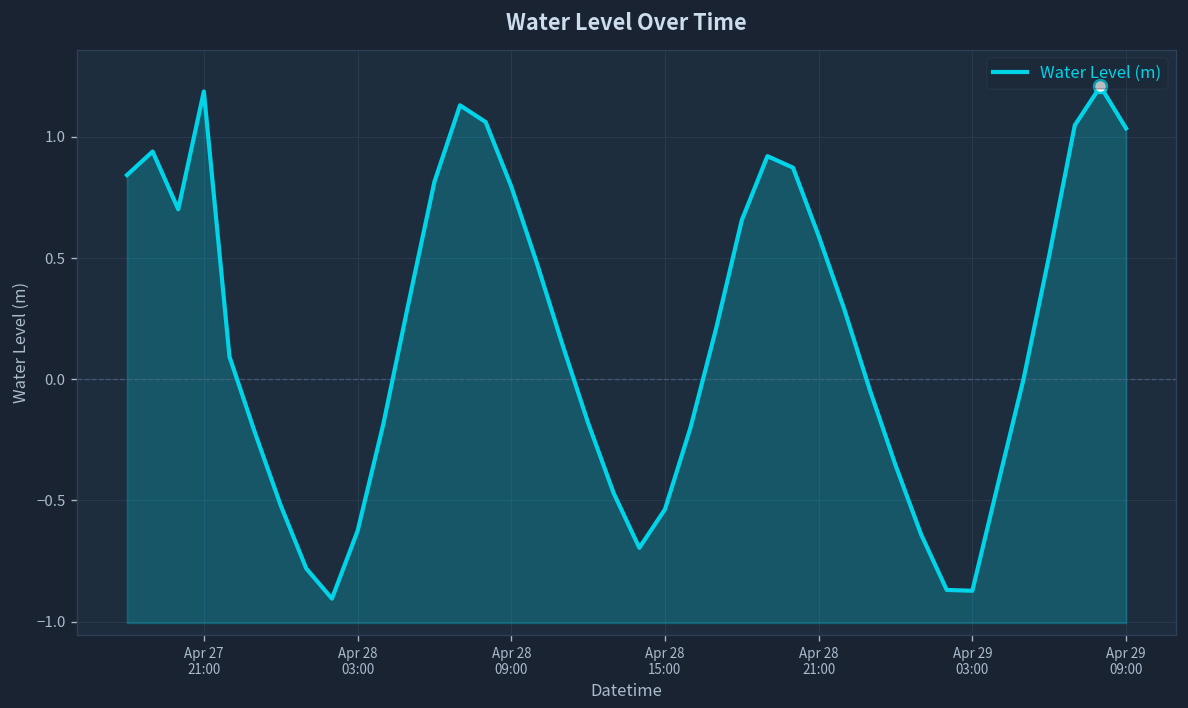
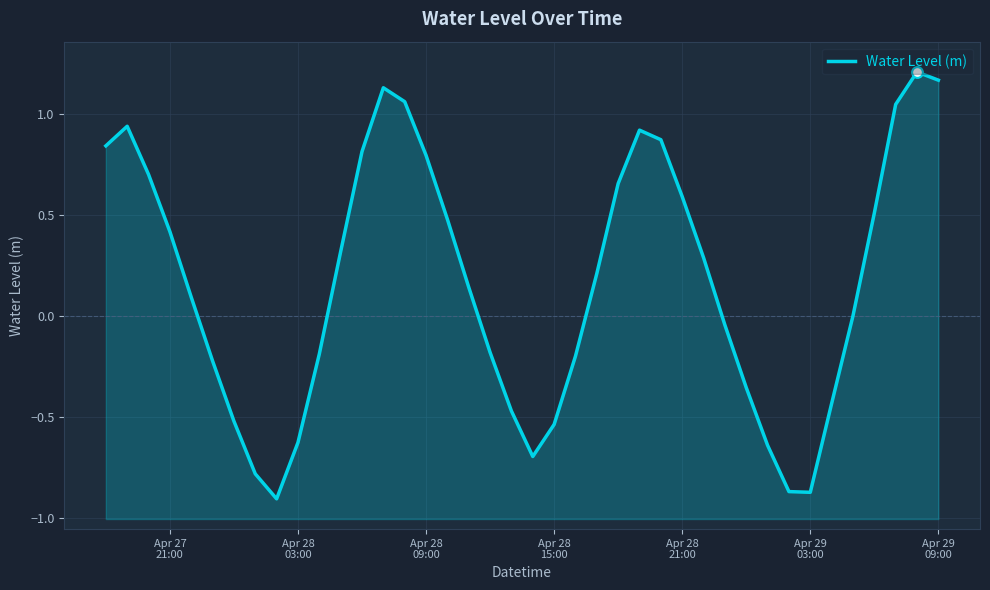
  {
    "Water Level (m)": {
-     "Apr 27 21:00": 1.19,
+     "Apr 27 21:00": 0.42,
      "Apr 28 03:00": -0.63,
      "Apr 28 09:00": 0.80,
      "Apr 28 15:00": -0.54,
      "Apr 28 21:00": 0.59,
      "Apr 29 03:00": -0.87,
-     "Apr 29 09:00": 1.04
+     "Apr 29 09:00": 1.17
    }
  }
